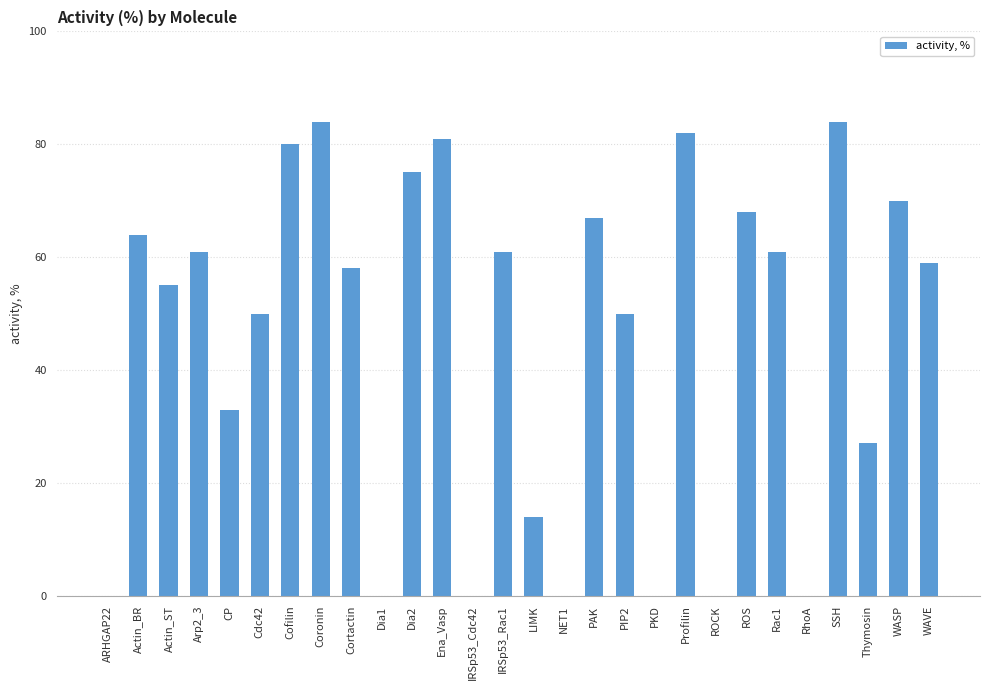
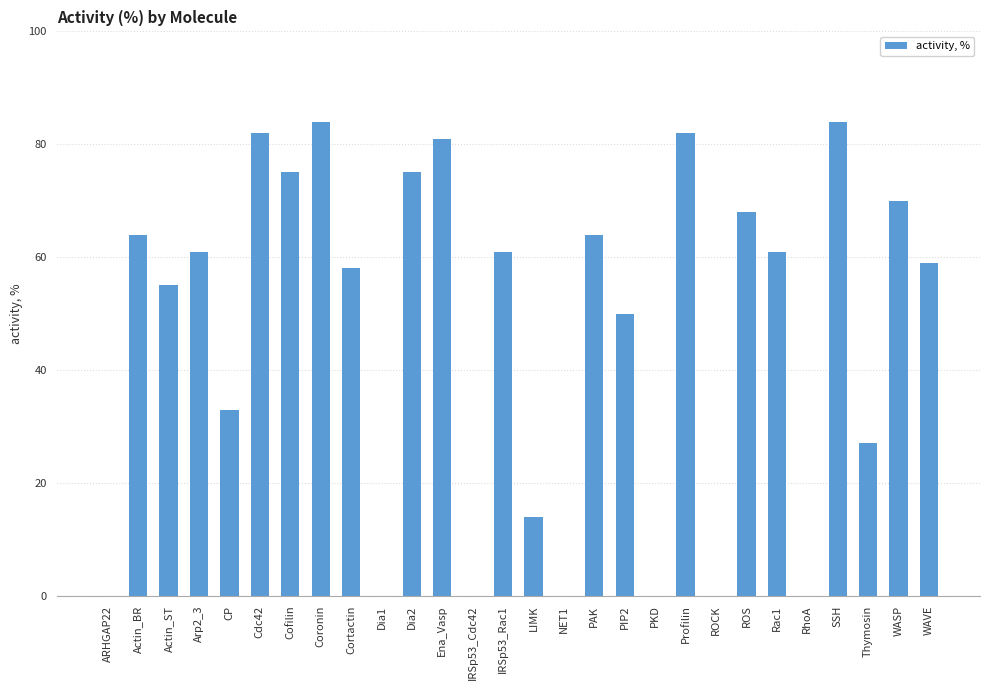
  {
    "ARHGAP22": 0,
    "Actin_BR": 64,
    "Actin_ST": 55,
    "Arp2_3": 61,
    "CP": 33,
-   "Cdc42": 50,
-   "Cofilin": 80,
+   "Cdc42": 82,
+   "Cofilin": 75,
    "Coronin": 84,
    "Cortactin": 58,
    "Dia1": 0,
    "Dia2": 75,
    "Ena_Vasp": 81,
    "IRSp53_Cdc42": 0,
    "IRSp53_Rac1": 61,
    "LIMK": 14,
    "NET1": 0,
-   "PAK": 67,
+   "PAK": 64,
    "PIP2": 50,
    "PKD": 0,
    "Profilin": 82,
    "ROCK": 0,
    "ROS": 68,
    "Rac1": 61,
    "RhoA": 0,
    "SSH": 84,
    "Thymosin": 27,
    "WASP": 70,
    "WAVE": 59
  }
